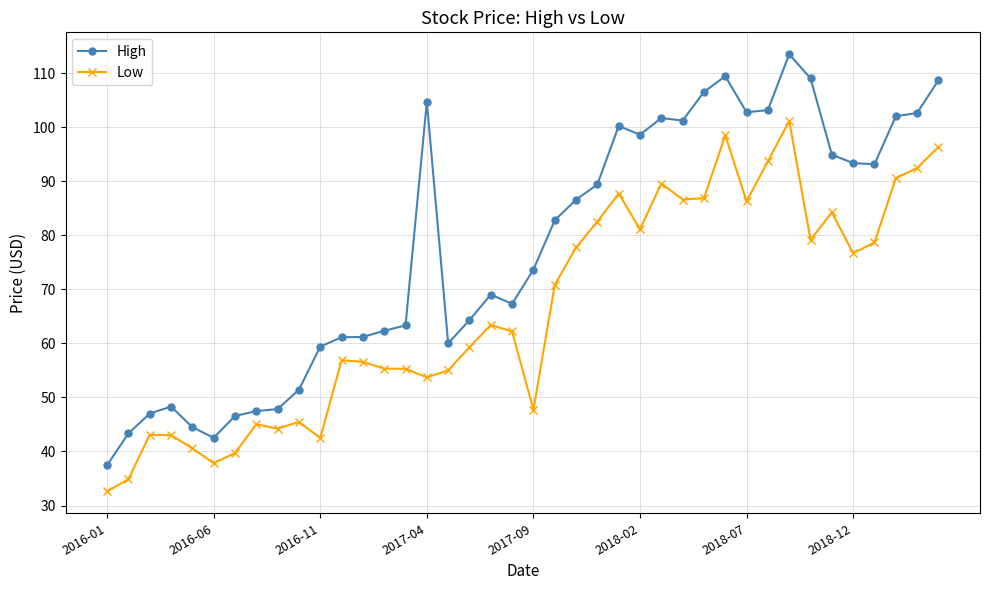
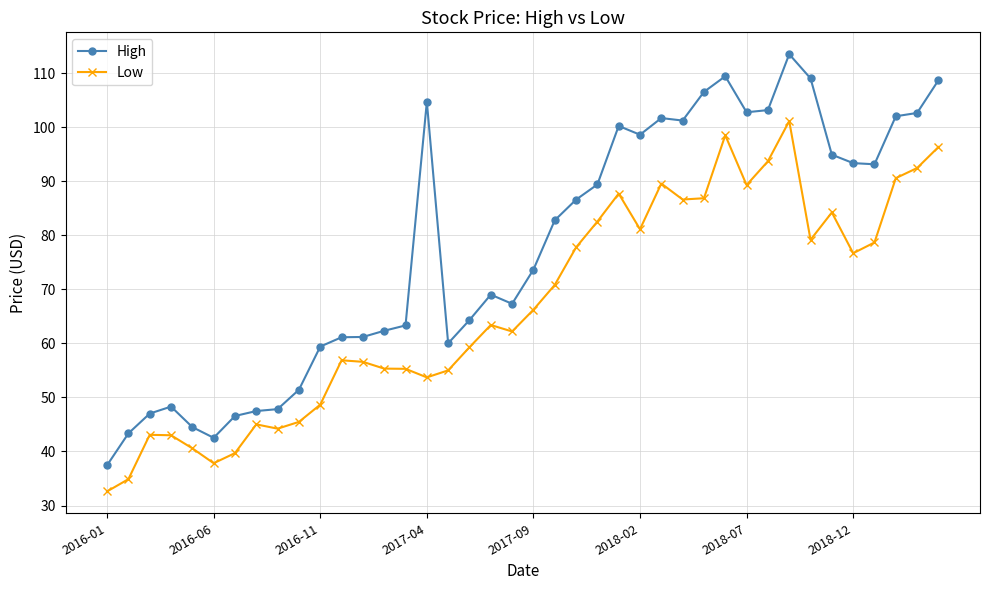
  {
    "High": {
      "2016-01": 37,
      "2016-06": 43,
      "2016-11": 59,
      "2017-04": 105,
      "2017-09": 74,
      "2018-02": 99,
      "2018-07": 103,
      "2018-12": 93
    },
    "Low": {
      "2016-01": 33,
      "2016-06": 38,
-     "2016-11": 42,
+     "2016-11": 49,
      "2017-04": 54,
-     "2017-09": 48,
+     "2017-09": 66,
      "2018-02": 81,
-     "2018-07": 86,
+     "2018-07": 89,
      "2018-12": 77
    }
  }
